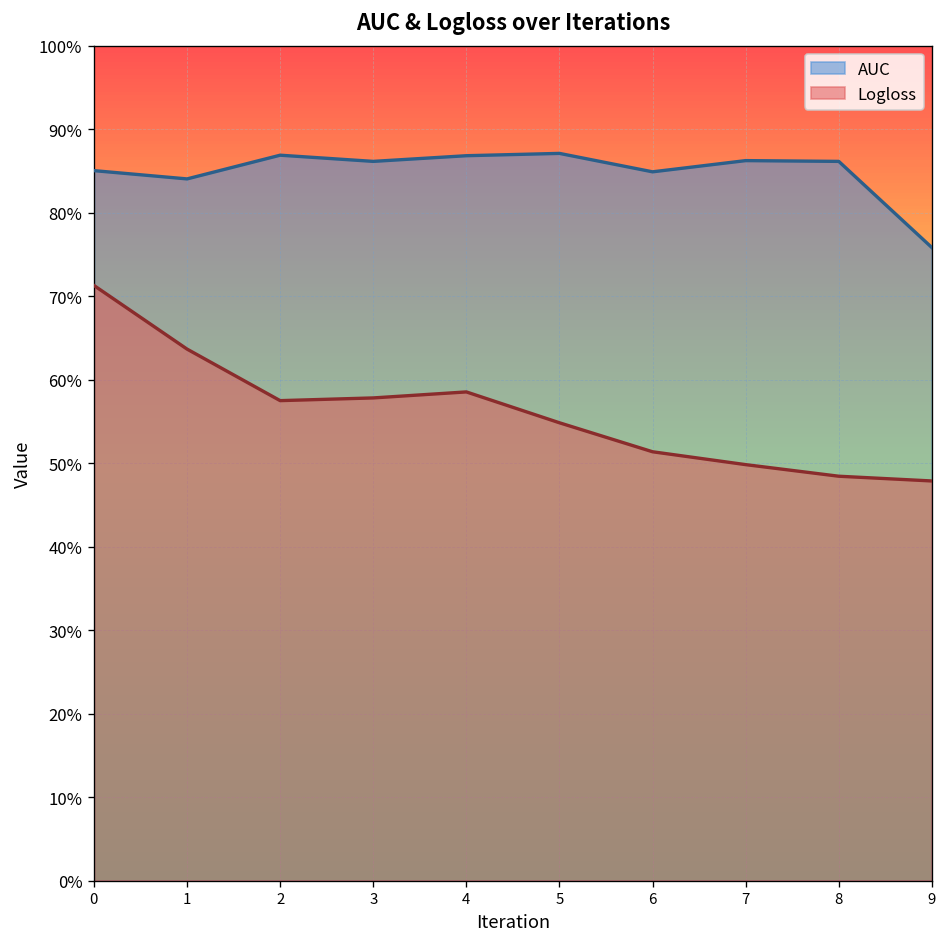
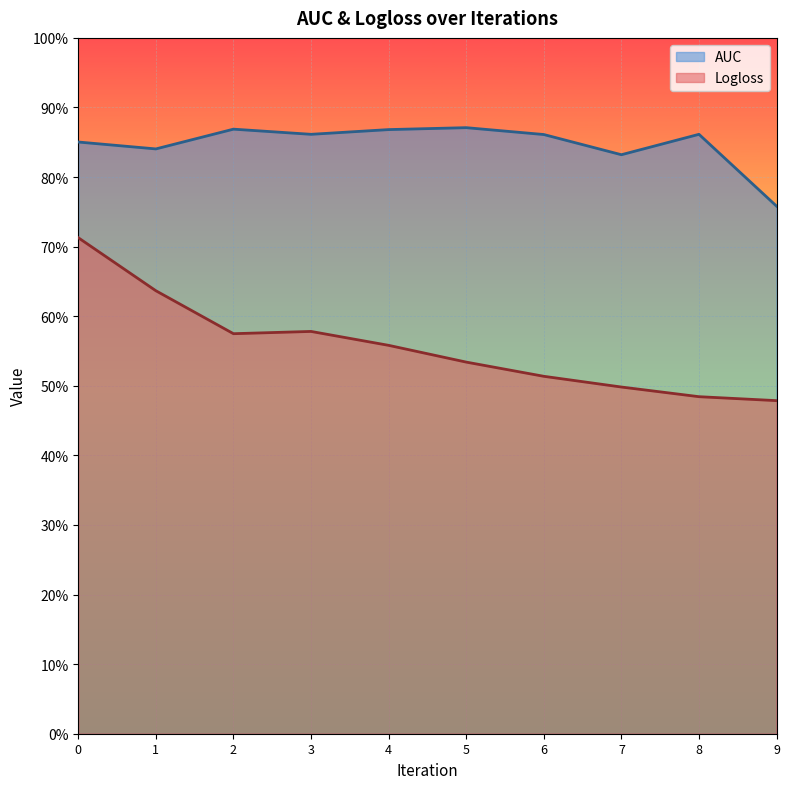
  {
    "AUC": {
      "0": "85%",
      "1": "84%",
      "2": "87%",
      "3": "86%",
      "4": "87%",
      "5": "87%",
-     "6": "85%",
-     "7": "86%",
+     "6": "86%",
+     "7": "83%",
      "8": "86%",
      "9": "76%"
    },
    "Logloss": {
      "0": "71%",
      "1": "64%",
      "2": "57%",
      "3": "58%",
-     "4": "59%",
-     "5": "55%",
+     "4": "56%",
+     "5": "53%",
      "6": "51%",
      "7": "50%",
      "8": "48%",
      "9": "48%"
    }
  }
